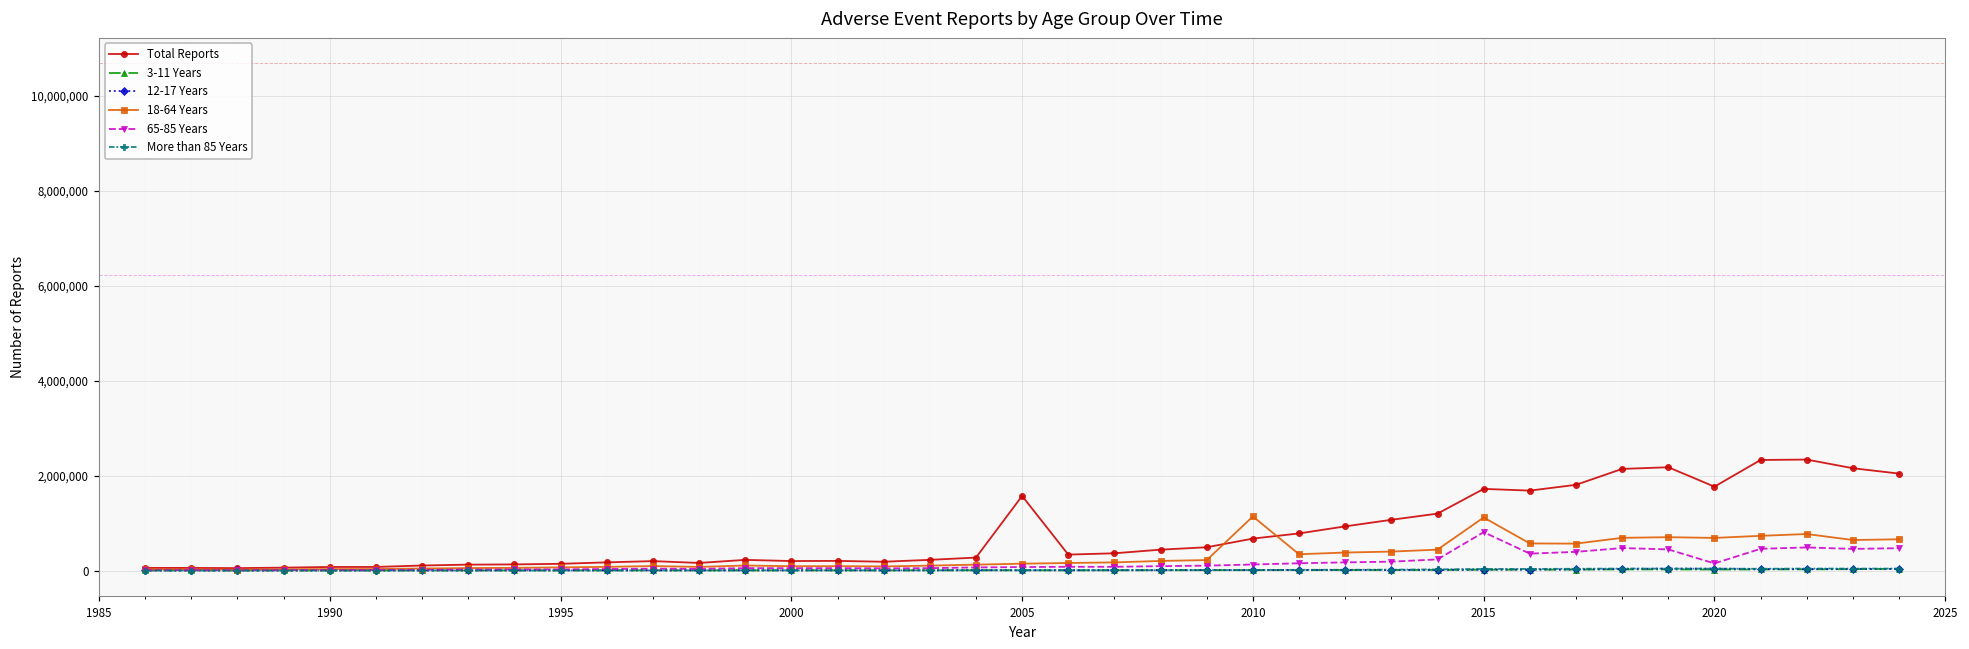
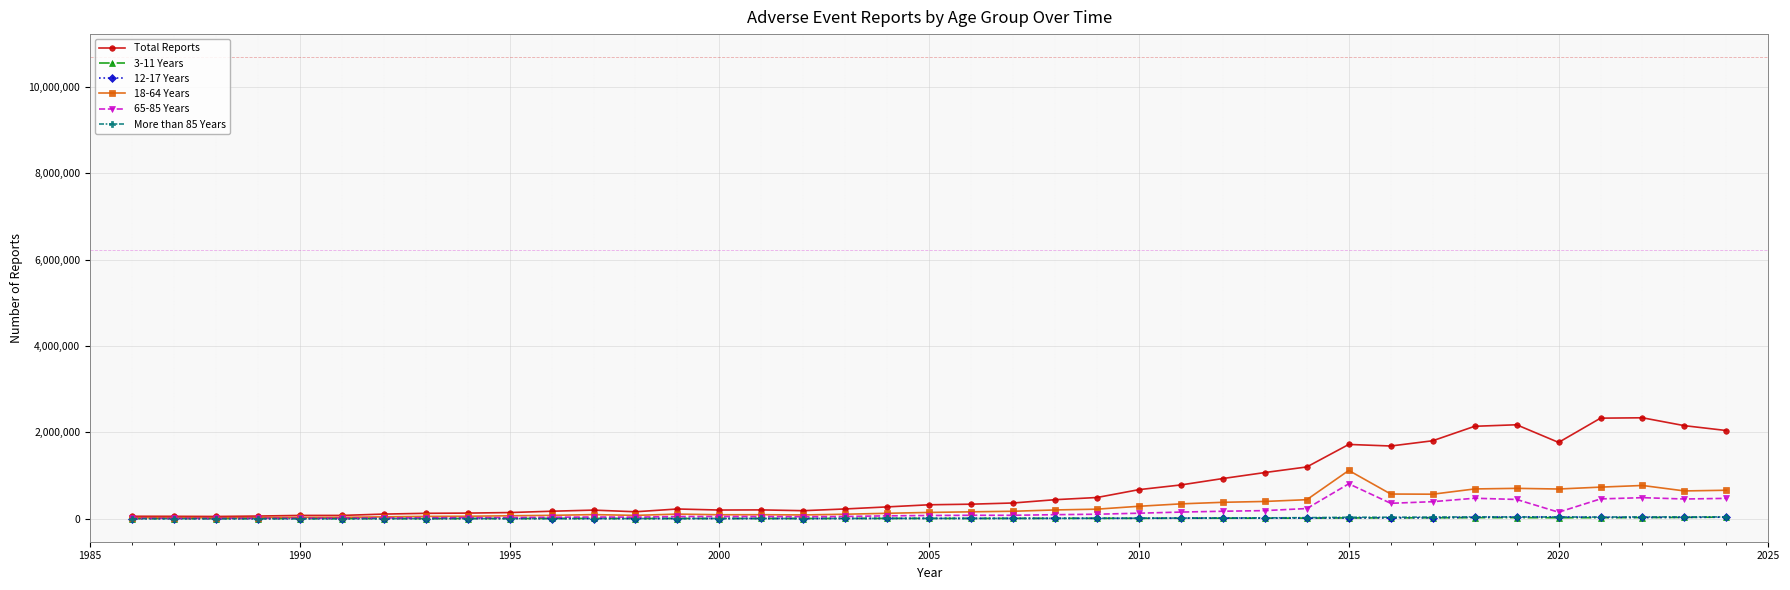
  {
    "Total Reports": {
      "1995": "100,000",
      "2000": "200,000",
-     "2005": "1,600,000",
+     "2005": "300,000",
      "2010": "700,000",
      "2015": "1,700,000",
      "2020": "1,800,000"
    },
    "18-64 Years": {
      "2005": "100,000",
-     "2010": "1,100,000",
+     "2010": "300,000",
      "2015": "1,100,000",
      "2020": "700,000"
    },
    "65-85 Years": {
      "2005": "100,000",
      "2010": "100,000",
      "2015": "800,000",
      "2020": "100,000"
    }
  }
